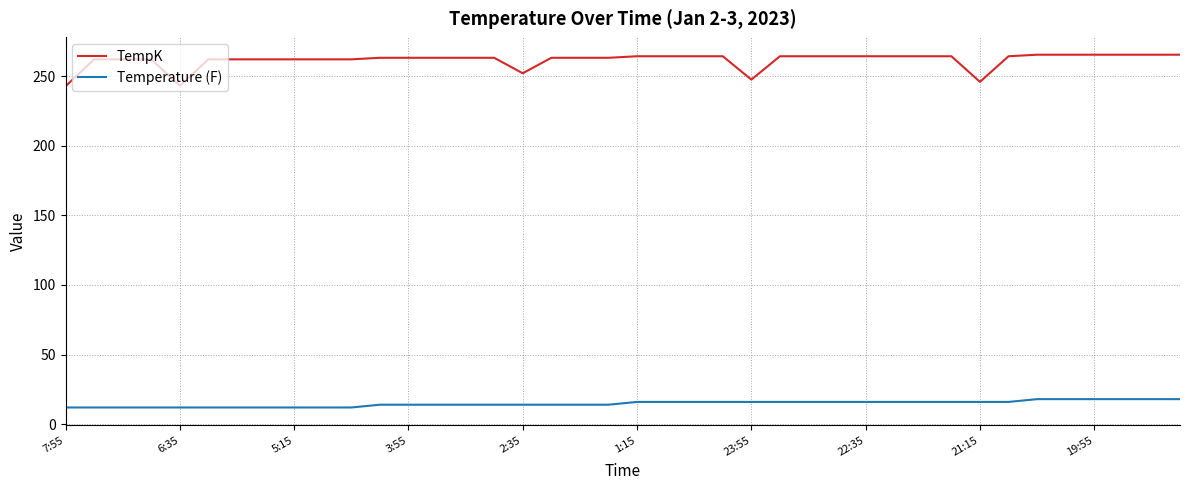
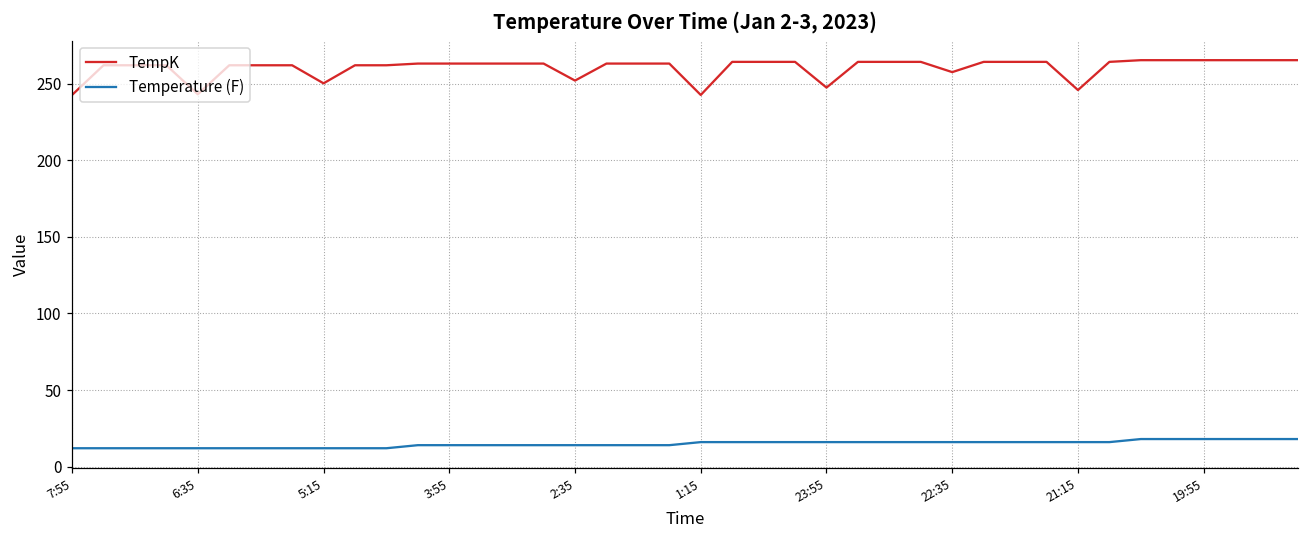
  {
    "TempK": {
      "7:55": 243,
-     "5:15": 262,
+     "5:15": 250,
      "3:55": 263,
      "2:35": 252,
-     "1:15": 264,
+     "1:15": 243,
      "23:55": 247,
-     "22:35": 264,
+     "22:35": 258,
      "21:15": 246,
      "19:55": 265
    },
    "Temperature (F)": {
      "7:55": 12,
      "6:35": 12,
      "5:15": 12,
      "3:55": 14,
      "2:35": 14,
      "1:15": 16,
      "23:55": 16,
      "22:35": 16,
      "21:15": 16,
      "19:55": 18
    }
  }
